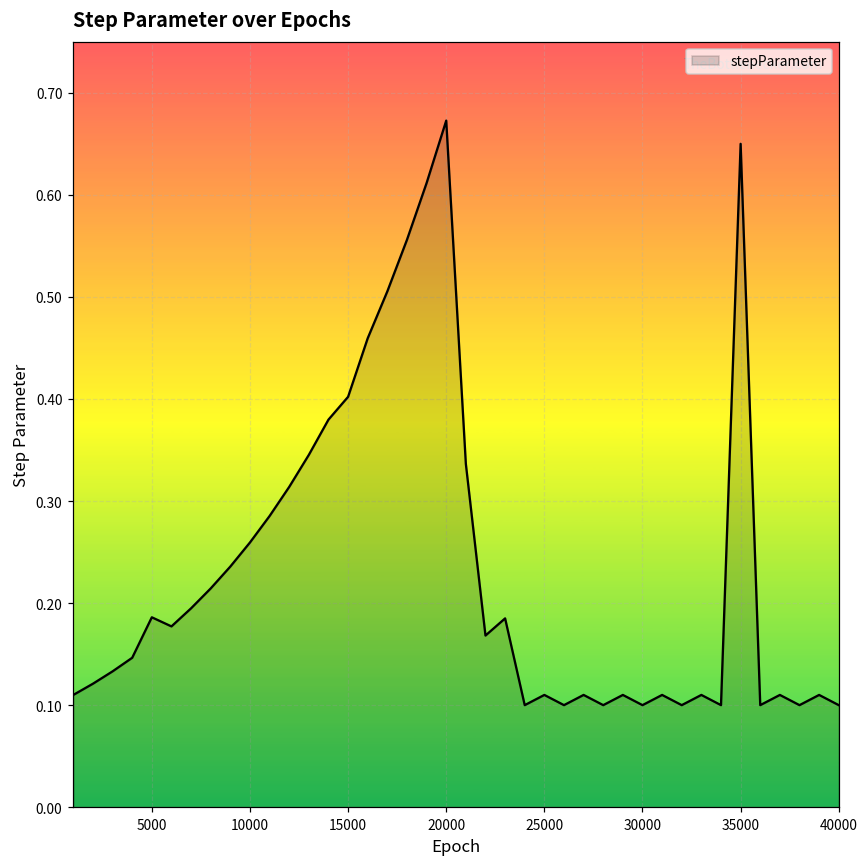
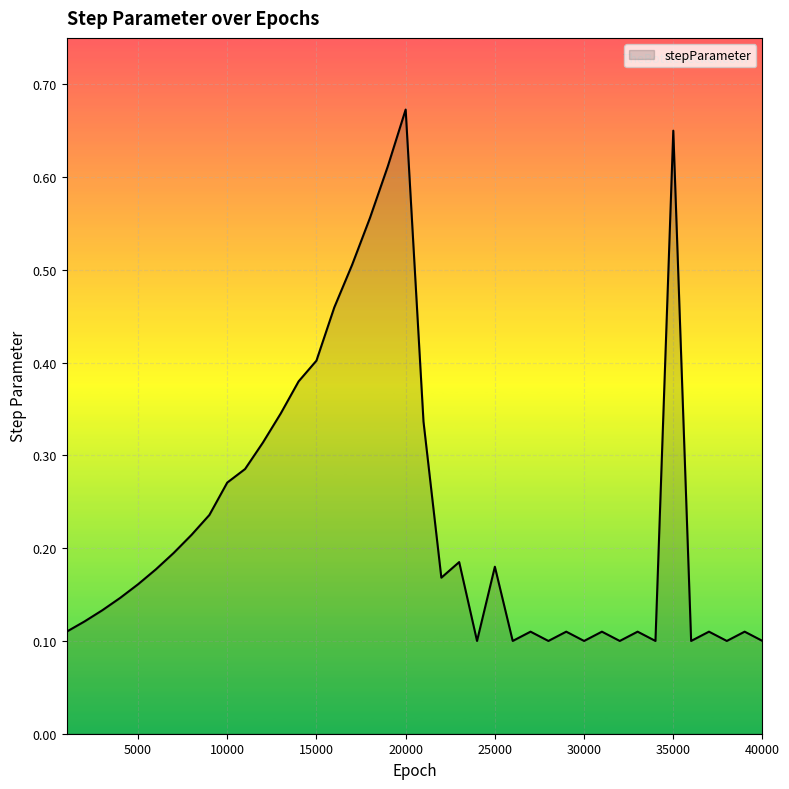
  {
-   "5000": 0.19,
-   "10000": 0.26,
+   "5000": 0.16,
+   "10000": 0.27,
    "15000": 0.40,
    "20000": 0.67,
-   "25000": 0.11,
+   "25000": 0.18,
    "30000": 0.10,
    "35000": 0.65,
    "40000": 0.10
  }
